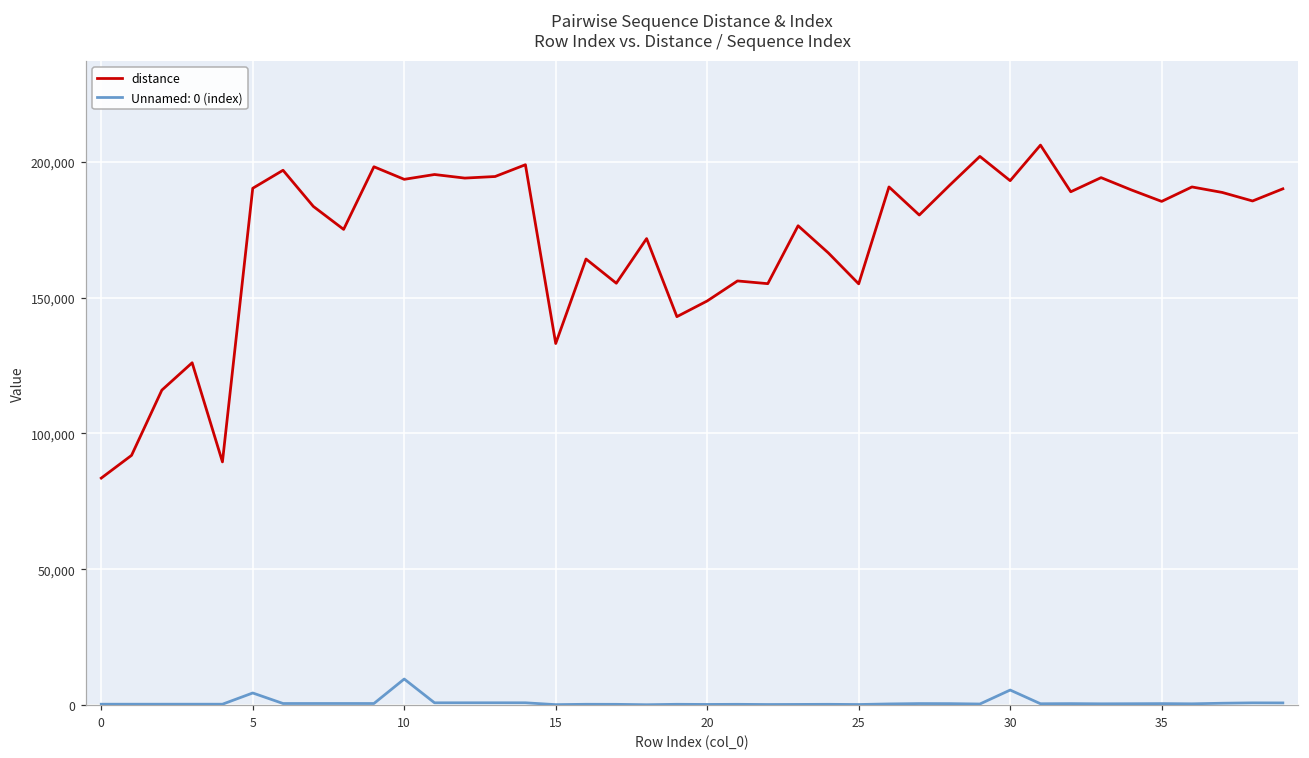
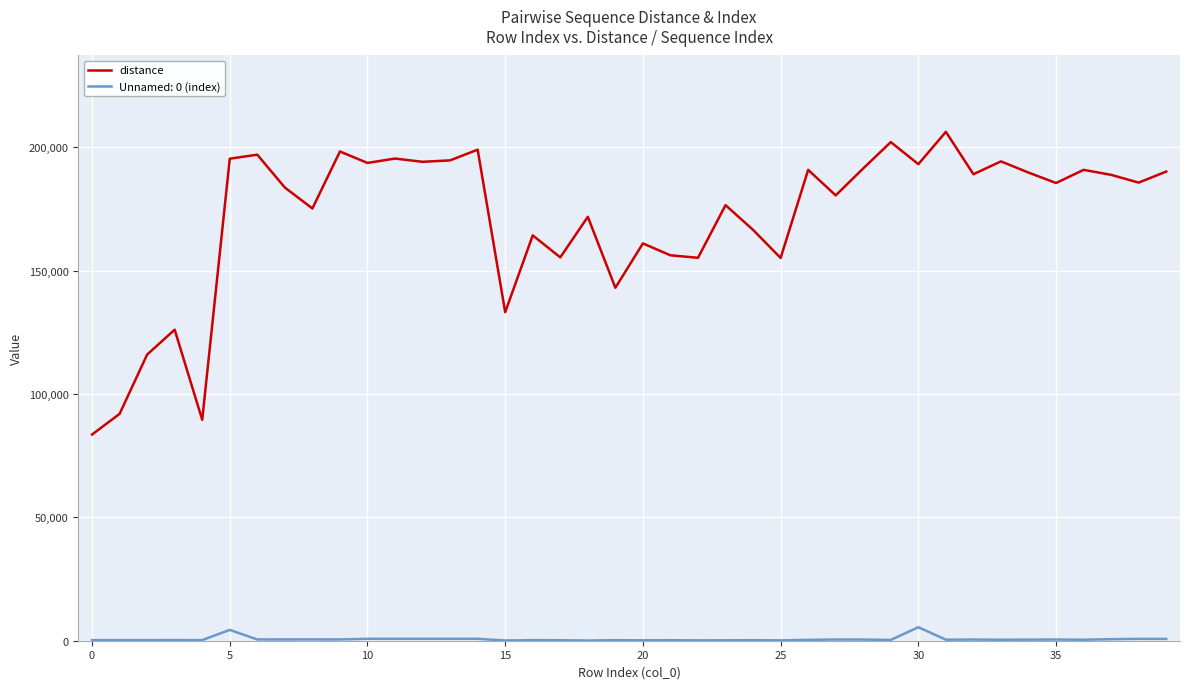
  {
    "distance": {
      "0": "84,000",
-     "5": "190,000",
+     "5": "195,000",
      "10": "194,000",
      "15": "133,000",
-     "20": "149,000",
+     "20": "161,000",
      "25": "155,000",
      "30": "193,000",
      "35": "185,000"
    },
    "Unnamed: 0 (index)": {
      "0": "0",
      "5": "4,000",
-     "10": "10,000",
+     "10": "1,000",
      "15": "0",
      "20": "0",
      "25": "0",
      "30": "5,000",
      "35": "0"
    }
  }
